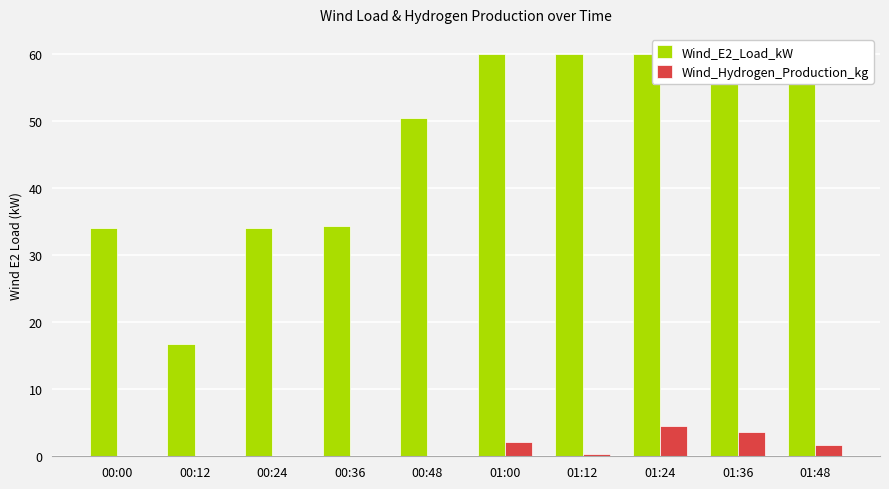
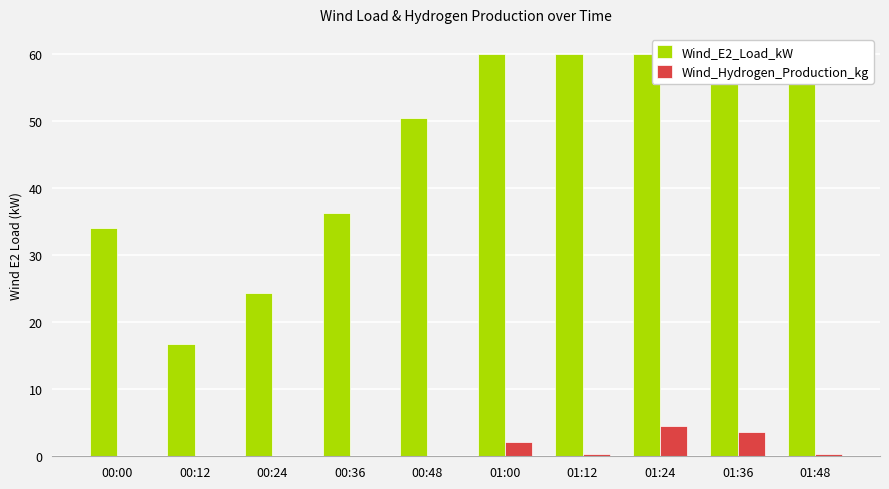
  {
    "Wind_E2_Load_kW": {
      "00:00": 34,
      "00:12": 17,
-     "00:24": 34,
-     "00:36": 34,
+     "00:24": 24,
+     "00:36": 36,
      "00:48": 50,
      "01:00": 60,
      "01:12": 60,
      "01:24": 60
    },
    "Wind_Hydrogen_Production_kg": {
      "00:00": 0,
      "00:12": 0,
      "00:24": 0,
      "00:36": 0,
      "00:48": 0,
      "01:00": 2,
      "01:12": 0,
      "01:24": 5,
      "01:36": 4,
-     "01:48": 2
+     "01:48": 0
    }
  }
